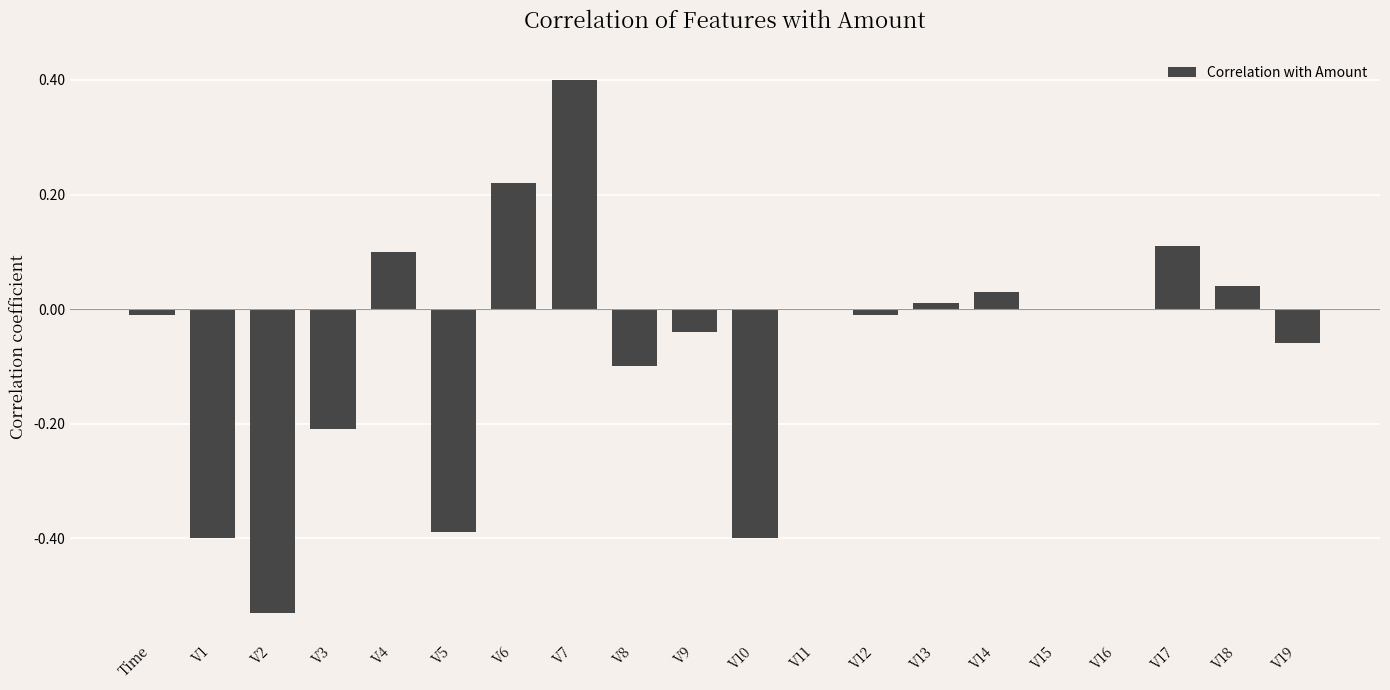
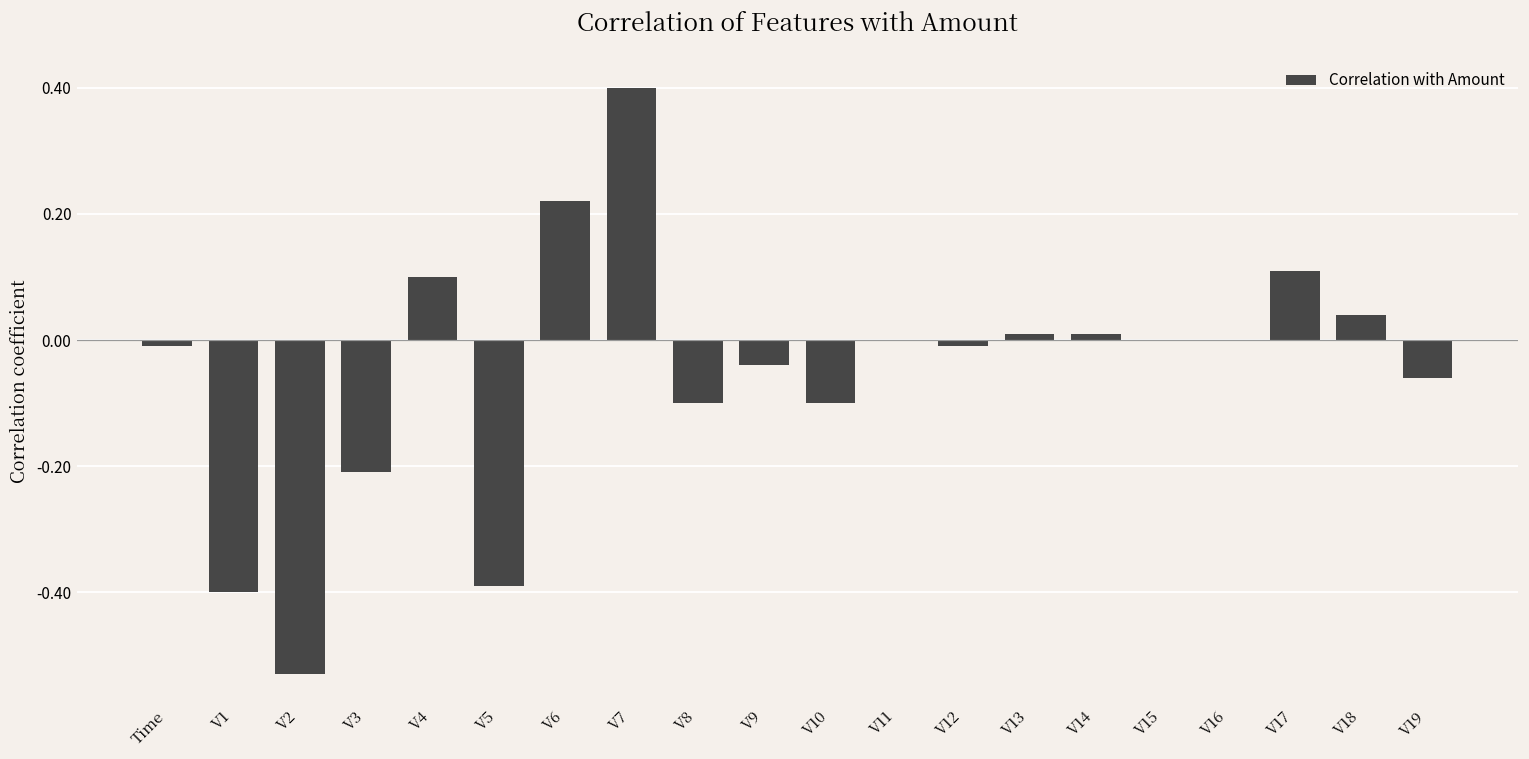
  {
    "Time": -0.01,
    "V1": -0.40,
    "V2": -0.53,
    "V3": -0.21,
    "V4": 0.10,
    "V5": -0.39,
    "V6": 0.22,
    "V7": 0.40,
    "V8": -0.10,
    "V9": -0.04,
-   "V10": -0.4,
+   "V10": -0.1,
    "V11": 0.00,
    "V12": -0.01,
    "V13": 0.01,
-   "V14": 0.03,
+   "V14": 0.01,
    "V15": 0.00,
    "V16": 0.00,
    "V17": 0.11,
    "V18": 0.04,
    "V19": -0.06
  }
